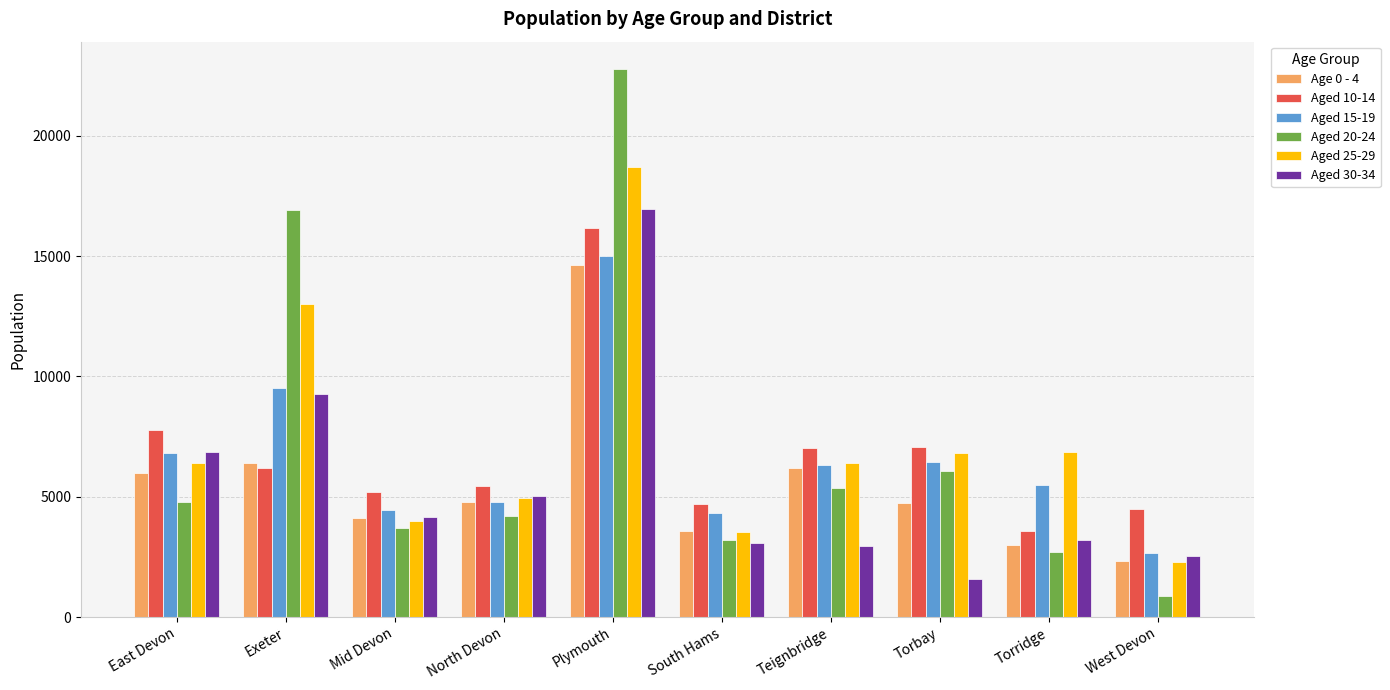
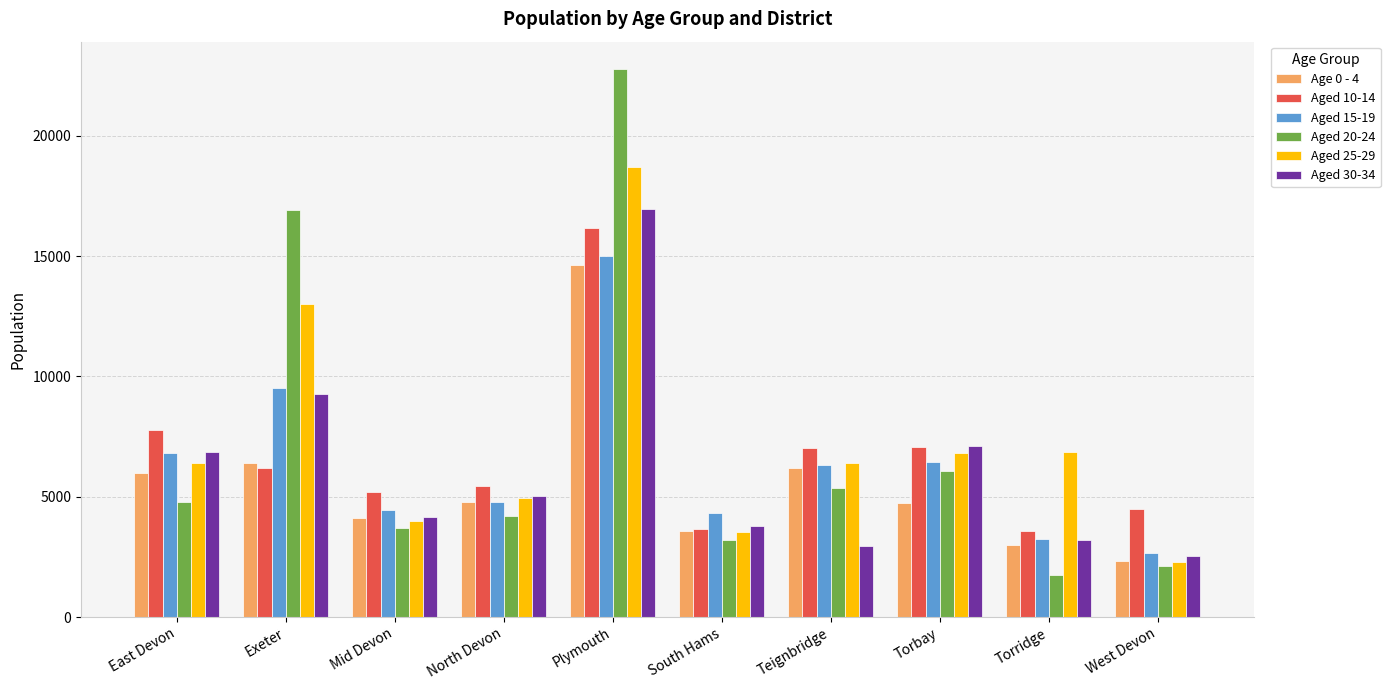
  {
    "Age 0 - 4": {
      "East Devon": 6000,
      "Exeter": 6400,
      "Mid Devon": 4100,
      "North Devon": 4800,
      "Plymouth": 14600,
      "South Hams": 3600,
      "Teignbridge": 6200,
      "Torbay": 4700,
      "Torridge": 3000,
      "West Devon": 2300
    },
    "Aged 10-14": {
      "East Devon": 7800,
      "Exeter": 6200,
      "Mid Devon": 5200,
      "North Devon": 5400,
      "Plymouth": 16200,
-     "South Hams": 4700,
+     "South Hams": 3600,
      "Teignbridge": 7000,
      "Torbay": 7100,
      "Torridge": 3600,
      "West Devon": 4500
    },
    "Aged 15-19": {
      "East Devon": 6800,
      "Exeter": 9500,
      "Mid Devon": 4400,
      "North Devon": 4800,
      "Plymouth": 15000,
      "South Hams": 4300,
      "Teignbridge": 6300,
      "Torbay": 6400,
-     "Torridge": 5500,
+     "Torridge": 3200,
      "West Devon": 2600
    },
    "Aged 20-24": {
      "East Devon": 4800,
      "Exeter": 16900,
      "Mid Devon": 3700,
      "North Devon": 4200,
      "Plymouth": 22800,
      "South Hams": 3200,
      "Teignbridge": 5400,
      "Torbay": 6100,
-     "Torridge": 2700,
-     "West Devon": 900
+     "Torridge": 1700,
+     "West Devon": 2100
    },
    "Aged 25-29": {
      "East Devon": 6400,
      "Exeter": 13000,
      "Mid Devon": 4000,
      "North Devon": 4900,
      "Plymouth": 18700,
      "South Hams": 3500,
      "Teignbridge": 6400,
      "Torbay": 6800,
      "Torridge": 6900,
      "West Devon": 2300
    },
    "Aged 30-34": {
      "East Devon": 6900,
      "Exeter": 9300,
      "Mid Devon": 4200,
      "North Devon": 5000,
      "Plymouth": 17000,
-     "South Hams": 3100,
+     "South Hams": 3800,
      "Teignbridge": 2900,
-     "Torbay": 1600,
+     "Torbay": 7100,
      "Torridge": 3200,
      "West Devon": 2500
    }
  }
